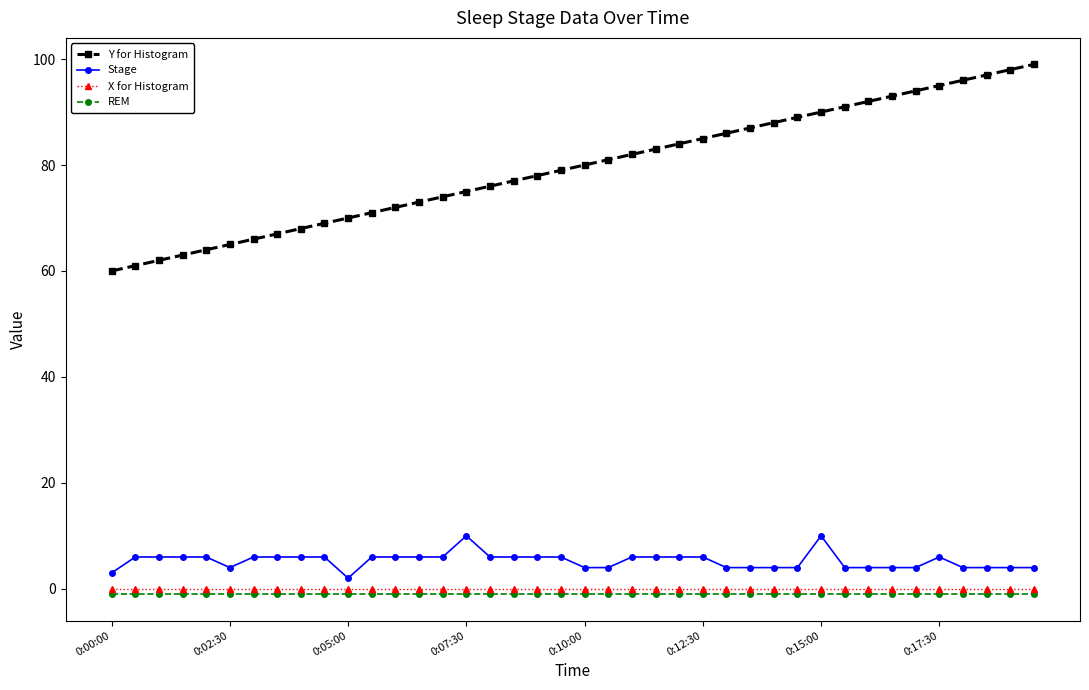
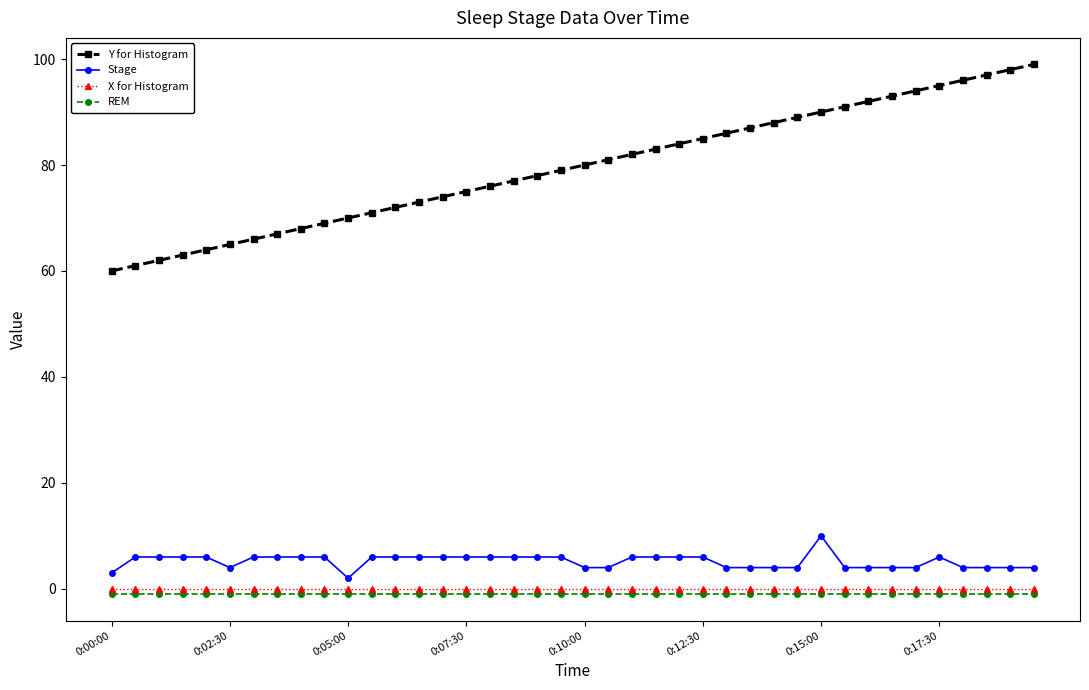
  {
    "Y for Histogram": {
      "0:00:00": 60,
      "0:02:30": 65,
      "0:05:00": 70,
      "0:07:30": 75,
      "0:10:00": 80,
      "0:12:30": 85,
      "0:15:00": 90,
      "0:17:30": 95
    },
    "Stage": {
      "0:00:00": 3,
      "0:02:30": 4,
      "0:05:00": 2,
-     "0:07:30": 10,
+     "0:07:30": 6,
      "0:10:00": 4,
      "0:12:30": 6,
      "0:15:00": 10,
      "0:17:30": 6
    },
    "X for Histogram": {
      "0:00:00": 0,
      "0:02:30": 0,
      "0:05:00": 0,
      "0:07:30": 0,
      "0:10:00": 0,
      "0:12:30": 0,
      "0:15:00": 0,
      "0:17:30": 0
    },
    "REM": {
      "0:00:00": -1,
      "0:02:30": -1,
      "0:05:00": -1,
      "0:07:30": -1,
      "0:10:00": -1,
      "0:12:30": -1,
      "0:15:00": -1,
      "0:17:30": -1
    }
  }
